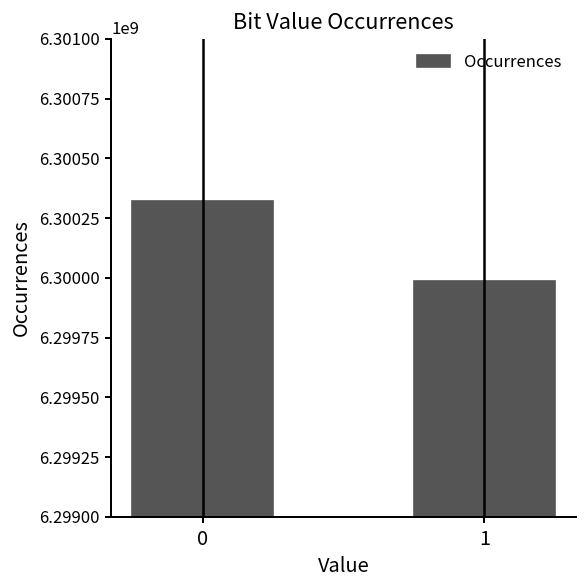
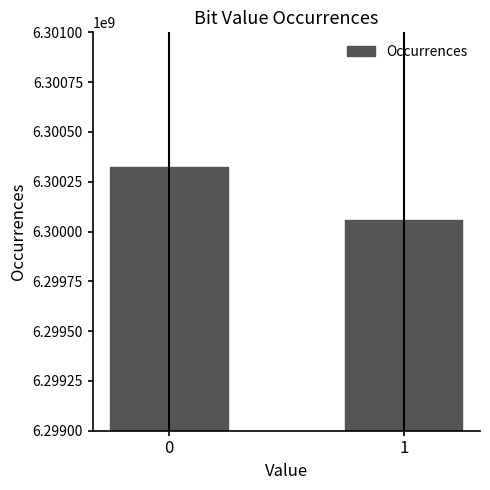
  {
    "Occurrences": {
      "0": 6300320000,
-     "1": 6299990000
+     "1": 6300060000
    }
  }
